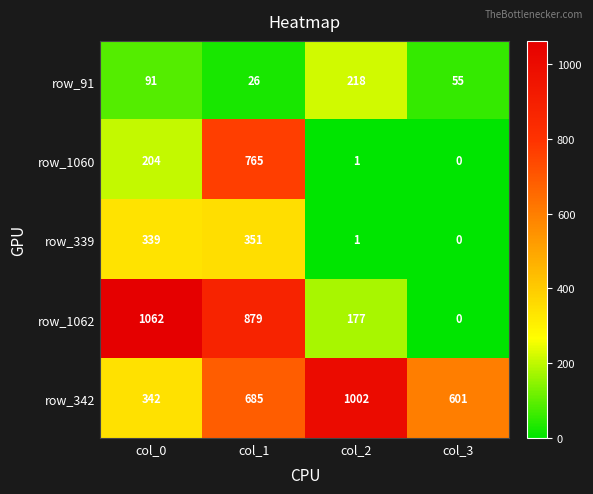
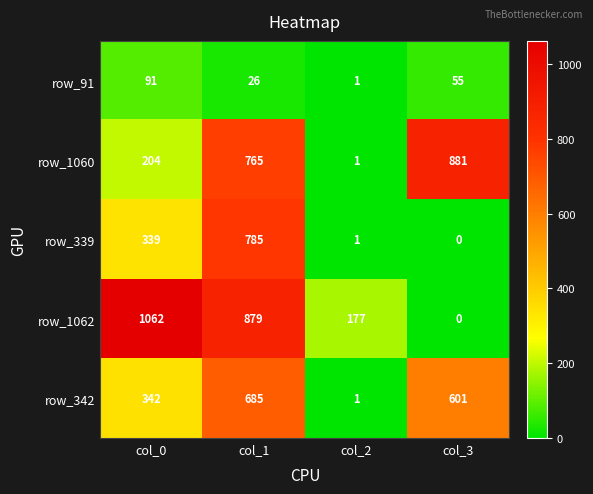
  {
    "row_91": {
      "col_0": 91,
      "col_1": 26,
-     "col_2": 218,
+     "col_2": 1,
      "col_3": 55
    },
    "row_1060": {
      "col_0": 204,
      "col_1": 765,
      "col_2": 1,
-     "col_3": 0
+     "col_3": 881
    },
    "row_339": {
      "col_0": 339,
-     "col_1": 351,
+     "col_1": 785,
      "col_2": 1,
      "col_3": 0
    },
    "row_1062": {
      "col_0": 1062,
      "col_1": 879,
      "col_2": 177,
      "col_3": 0
    },
    "row_342": {
      "col_0": 342,
      "col_1": 685,
-     "col_2": 1002,
+     "col_2": 1,
      "col_3": 601
    }
  }
